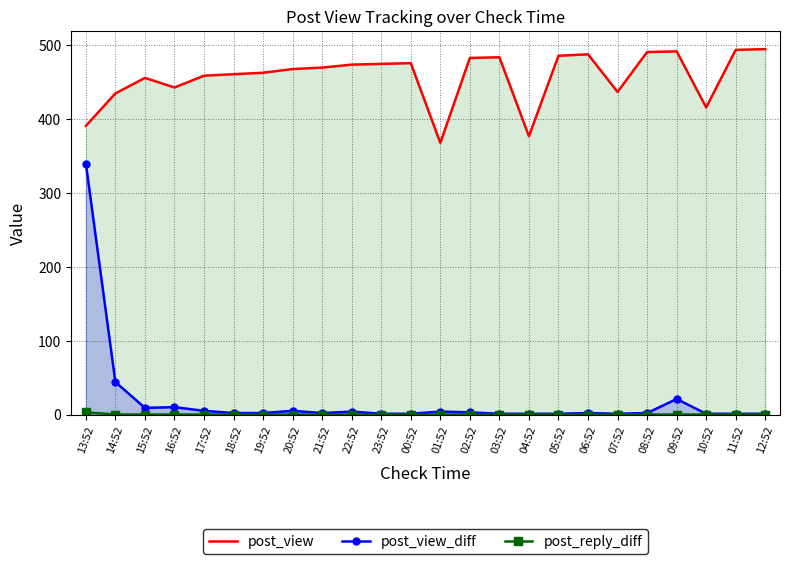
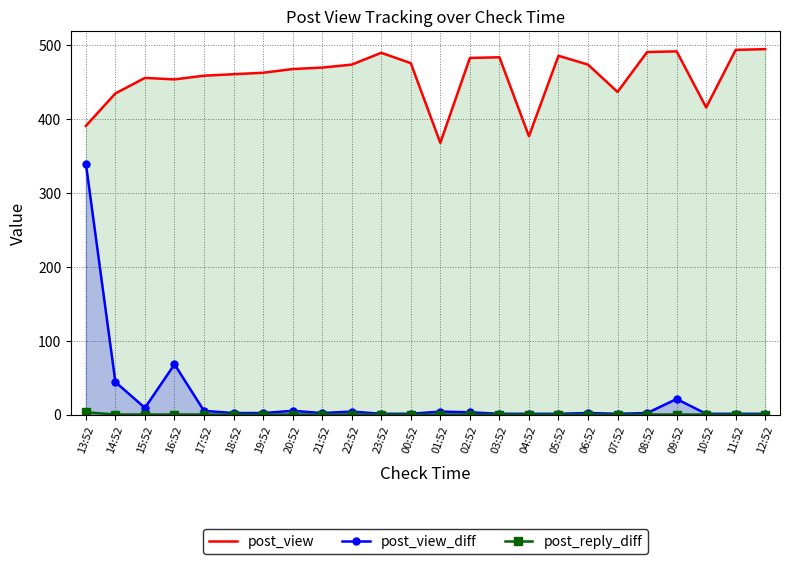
  {
    "post_view": {
      "13:52": 390,
      "14:52": 440,
      "15:52": 460,
-     "16:52": 440,
+     "16:52": 450,
      "17:52": 460,
      "18:52": 460,
      "19:52": 460,
      "20:52": 470,
      "21:52": 470,
      "22:52": 470,
-     "23:52": 480,
+     "23:52": 490,
      "00:52": 480,
      "01:52": 370,
      "02:52": 480,
      "03:52": 480,
      "04:52": 380,
      "05:52": 490,
-     "06:52": 490,
+     "06:52": 470,
      "07:52": 440,
      "08:52": 490,
      "09:52": 490,
      "10:52": 420,
      "11:52": 490,
      "12:52": 500
    },
    "post_view_diff": {
      "13:52": 340,
      "14:52": 40,
      "15:52": 10,
-     "16:52": 10,
+     "16:52": 70,
      "17:52": 10,
      "20:52": 10,
      "22:52": 0,
      "01:52": 0,
      "09:52": 20
    },
    "post_reply_diff": {
      "13:52": 0,
      "14:52": 0,
      "15:52": 0,
      "16:52": 0,
      "17:52": 0,
      "20:52": 0,
      "22:52": 0,
      "01:52": 0,
      "09:52": 0
    }
  }
